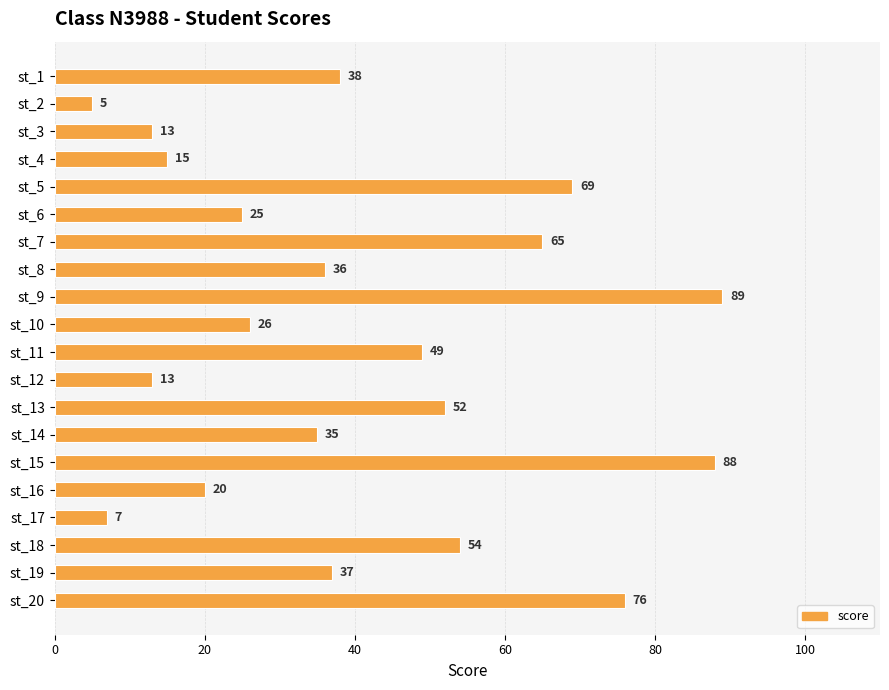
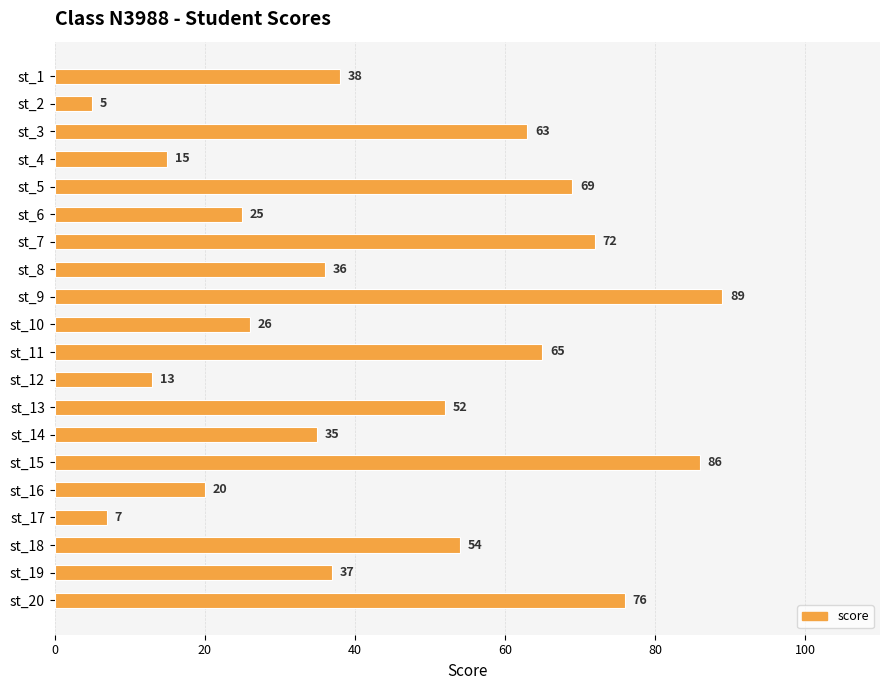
  {
    "st_1": 38,
    "st_2": 5,
-   "st_3": 13,
+   "st_3": 63,
    "st_4": 15,
    "st_5": 69,
    "st_6": 25,
-   "st_7": 65,
+   "st_7": 72,
    "st_8": 36,
    "st_9": 89,
    "st_10": 26,
-   "st_11": 49,
+   "st_11": 65,
    "st_12": 13,
    "st_13": 52,
    "st_14": 35,
-   "st_15": 88,
+   "st_15": 86,
    "st_16": 20,
    "st_17": 7,
    "st_18": 54,
    "st_19": 37,
    "st_20": 76
  }
